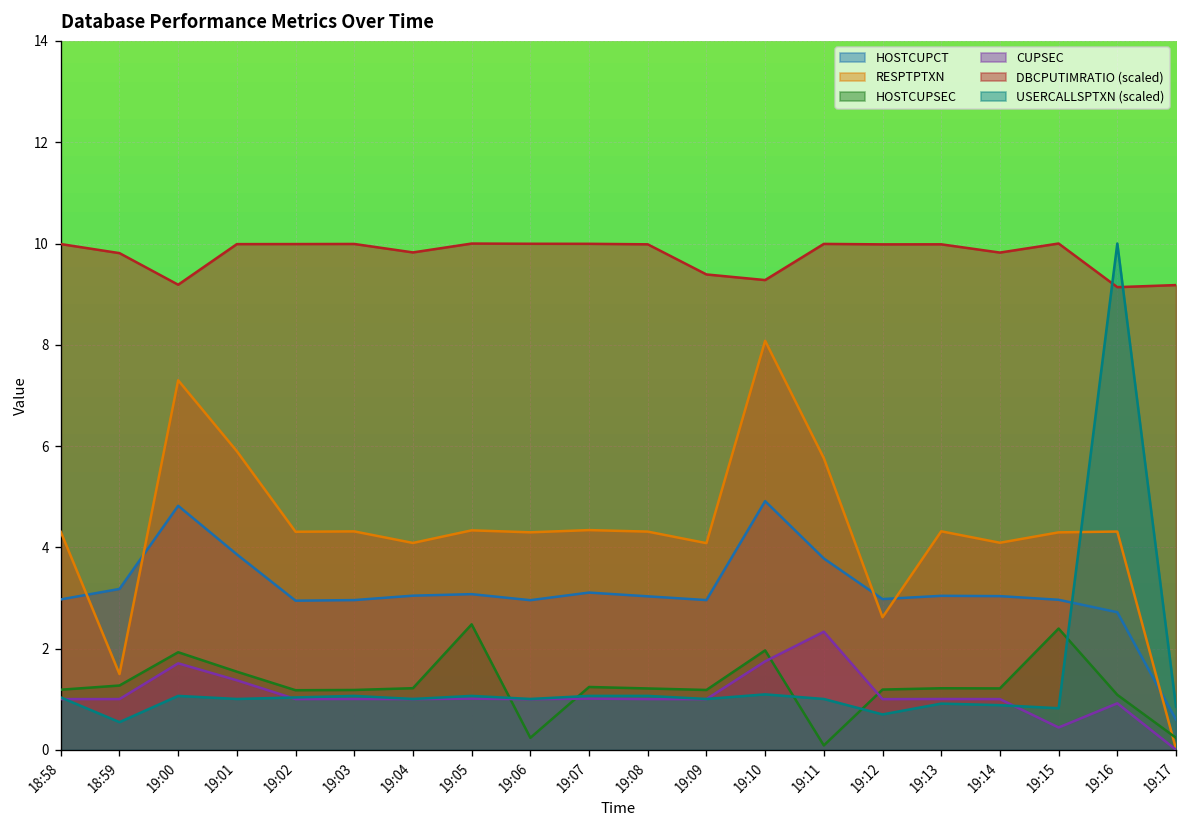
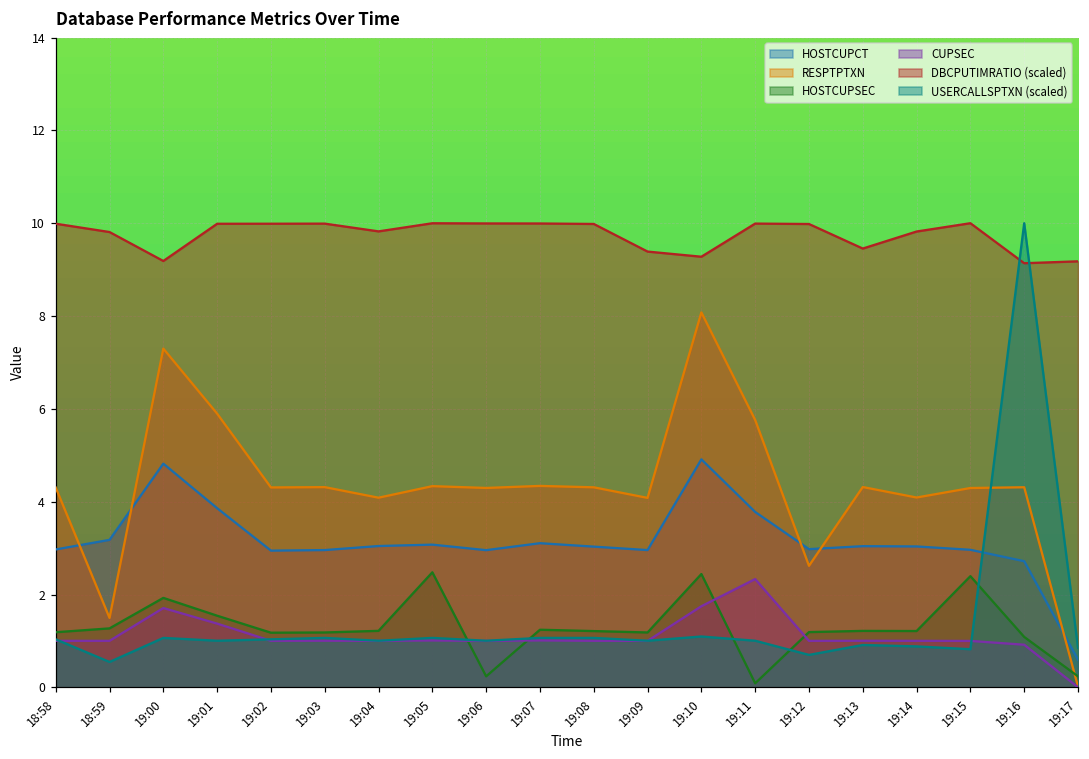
  {
    "RESPTPTXN": {
      "18:58": 4.3,
      "18:59": 1.5,
      "19:00": 7.3,
      "19:01": 5.9,
      "19:02": 4.3,
      "19:03": 4.3,
      "19:04": 4.1,
      "19:05": 4.3,
      "19:06": 4.3,
      "19:07": 4.3,
      "19:08": 4.3,
      "19:09": 4.1,
      "19:10": 8.1,
      "19:11": 5.8,
      "19:12": 2.6,
      "19:13": 4.3,
      "19:14": 4.1,
      "19:15": 4.3,
      "19:16": 4.3
    },
    "HOSTCUPSEC": {
      "18:58": 1.2,
      "18:59": 1.3,
      "19:00": 1.9,
      "19:01": 1.5,
      "19:02": 1.2,
      "19:03": 1.2,
      "19:04": 1.2,
      "19:05": 2.5,
      "19:06": 0.2,
      "19:07": 1.2,
      "19:08": 1.2,
      "19:09": 1.2,
-     "19:10": 2.0,
+     "19:10": 2.4,
      "19:11": 0.1,
      "19:12": 1.2,
      "19:13": 1.2,
      "19:14": 1.2,
      "19:15": 2.4,
      "19:16": 1.1,
      "19:17": 0.2
    },
    "CUPSEC": {
      "18:59": 1.0,
      "19:00": 1.7,
      "19:01": 1.4,
      "19:03": 1.0,
      "19:08": 1.0,
      "19:10": 1.7,
      "19:11": 2.3,
      "19:12": 1.0,
      "19:13": 1.0,
      "19:14": 1.0,
-     "19:15": 0.4,
+     "19:15": 1.0,
      "19:16": 0.9
    },
    "DBCPUTIMRATIO (scaled)": {
      "18:58": 10.0,
      "18:59": 9.8,
      "19:00": 9.2,
      "19:01": 10.0,
      "19:02": 10.0,
      "19:03": 10.0,
      "19:04": 9.8,
      "19:05": 10.0,
      "19:06": 10.0,
      "19:07": 10.0,
      "19:08": 10.0,
      "19:09": 9.4,
      "19:10": 9.3,
      "19:11": 10.0,
      "19:12": 10.0,
-     "19:13": 10.0,
+     "19:13": 9.5,
      "19:14": 9.8,
      "19:15": 10.0,
      "19:16": 9.1,
      "19:17": 9.2
    }
  }
